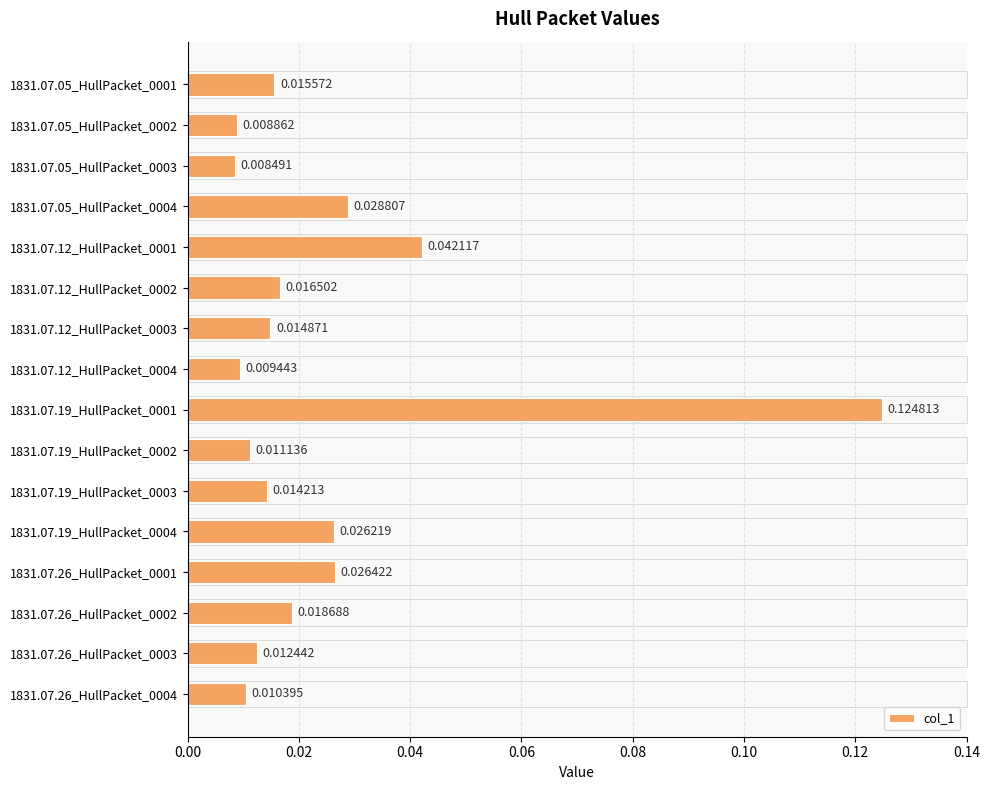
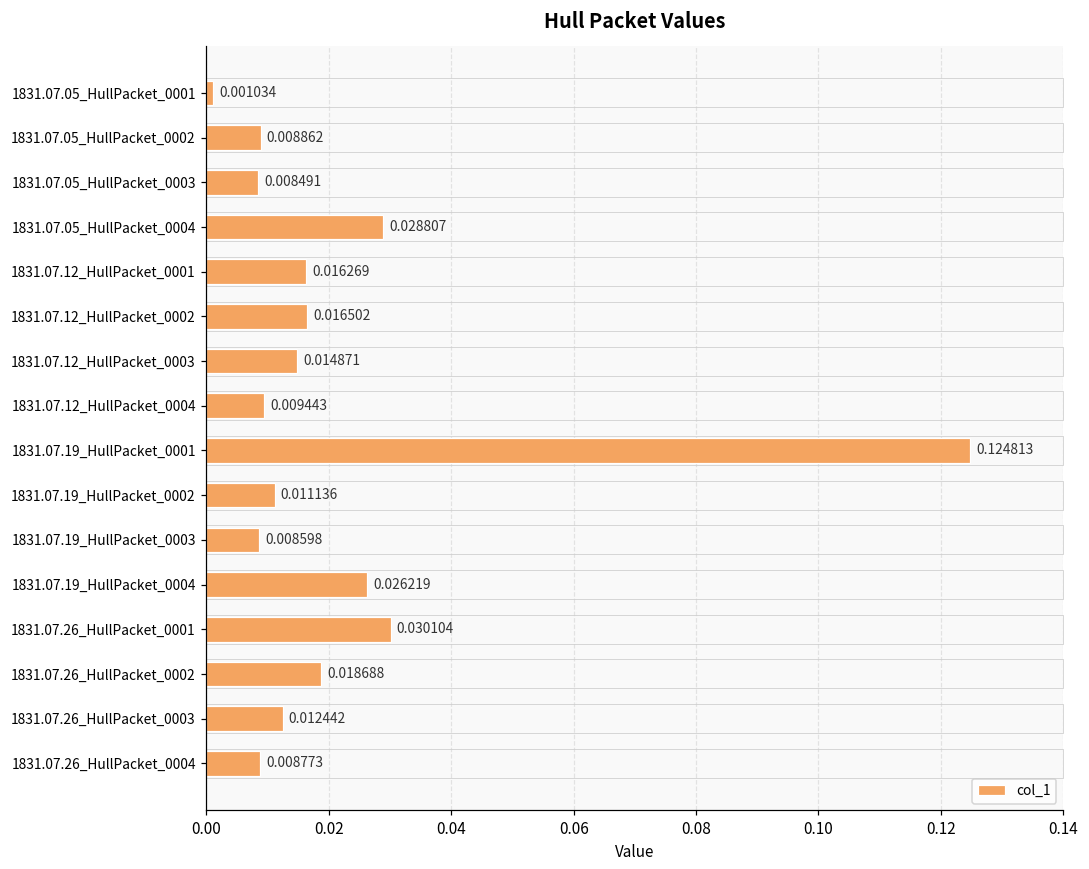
  {
-   "1831.07.05_HullPacket_0001": 0.015572,
+   "1831.07.05_HullPacket_0001": 0.001034,
    "1831.07.05_HullPacket_0002": 0.008862,
    "1831.07.05_HullPacket_0003": 0.008491,
    "1831.07.05_HullPacket_0004": 0.028807,
-   "1831.07.12_HullPacket_0001": 0.042117,
+   "1831.07.12_HullPacket_0001": 0.016269,
    "1831.07.12_HullPacket_0002": 0.016502,
    "1831.07.12_HullPacket_0003": 0.014871,
    "1831.07.12_HullPacket_0004": 0.009443,
    "1831.07.19_HullPacket_0001": 0.124813,
    "1831.07.19_HullPacket_0002": 0.011136,
-   "1831.07.19_HullPacket_0003": 0.014213,
+   "1831.07.19_HullPacket_0003": 0.008598,
    "1831.07.19_HullPacket_0004": 0.026219,
-   "1831.07.26_HullPacket_0001": 0.026422,
+   "1831.07.26_HullPacket_0001": 0.030104,
    "1831.07.26_HullPacket_0002": 0.018688,
    "1831.07.26_HullPacket_0003": 0.012442,
-   "1831.07.26_HullPacket_0004": 0.010395
+   "1831.07.26_HullPacket_0004": 0.008773
  }
